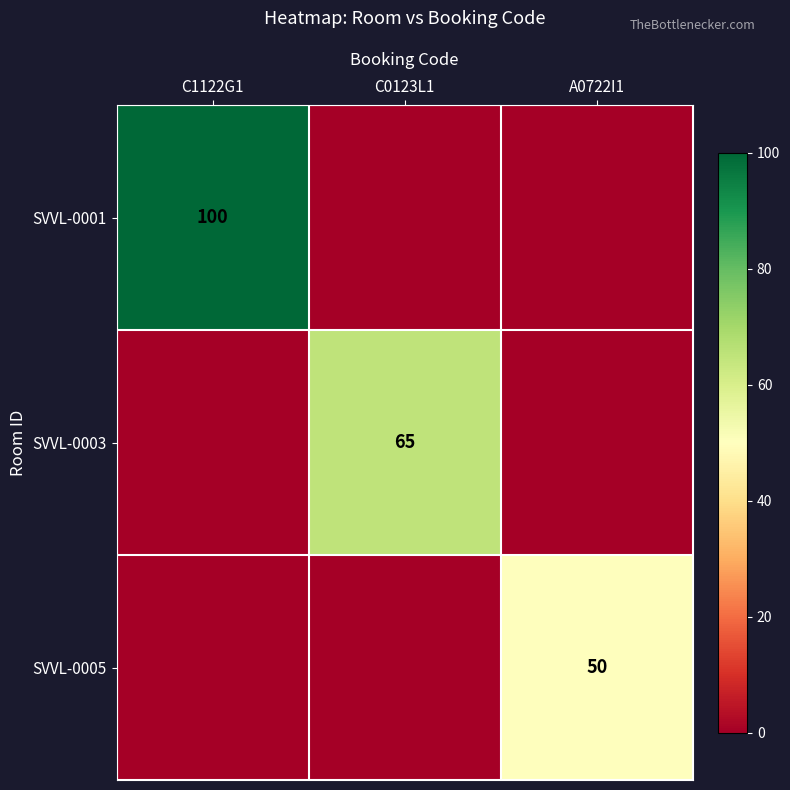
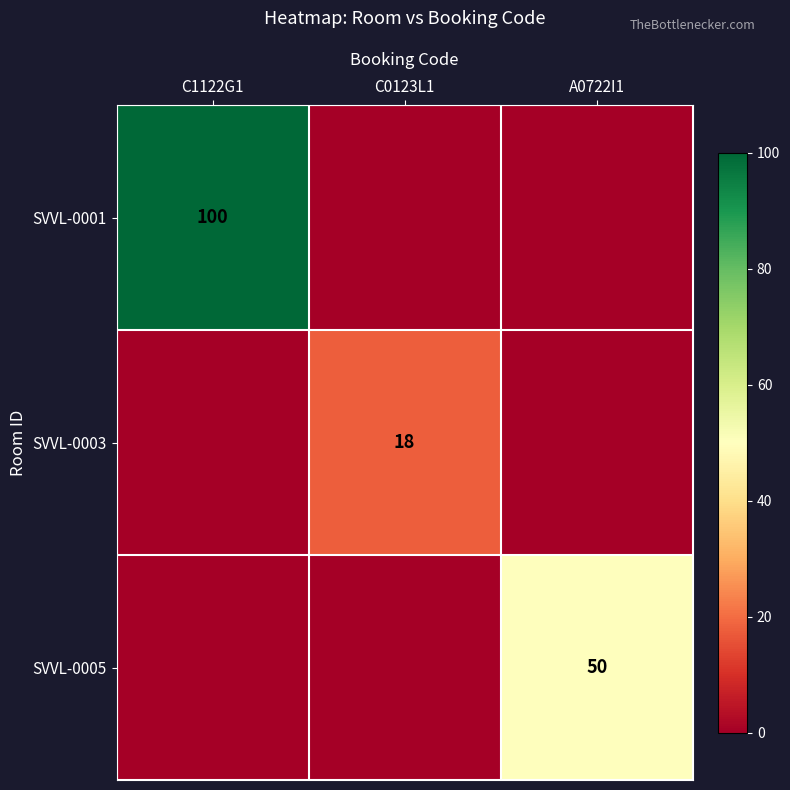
  {
    "SVVL-0001": {
      "C1122G1": 100
    },
    "SVVL-0003": {
-     "C0123L1": 65
+     "C0123L1": 18
    },
    "SVVL-0005": {
      "A0722I1": 50
    }
  }
